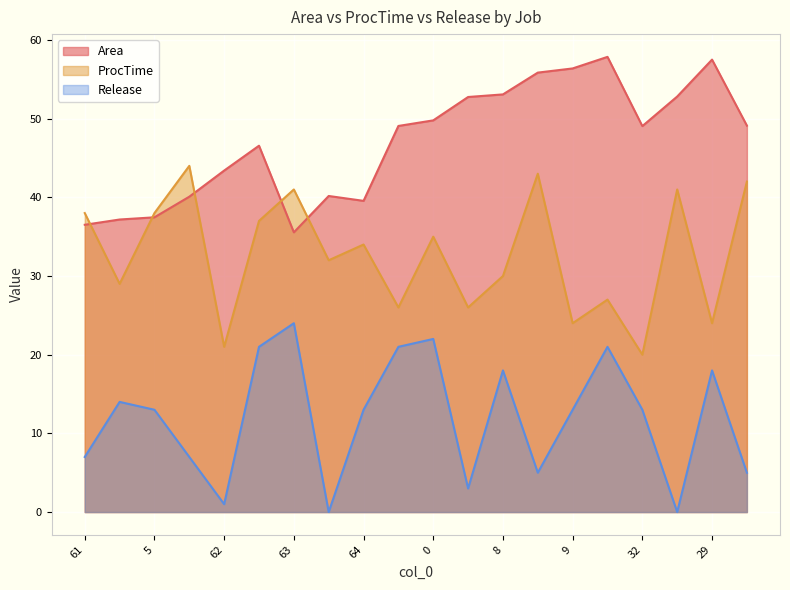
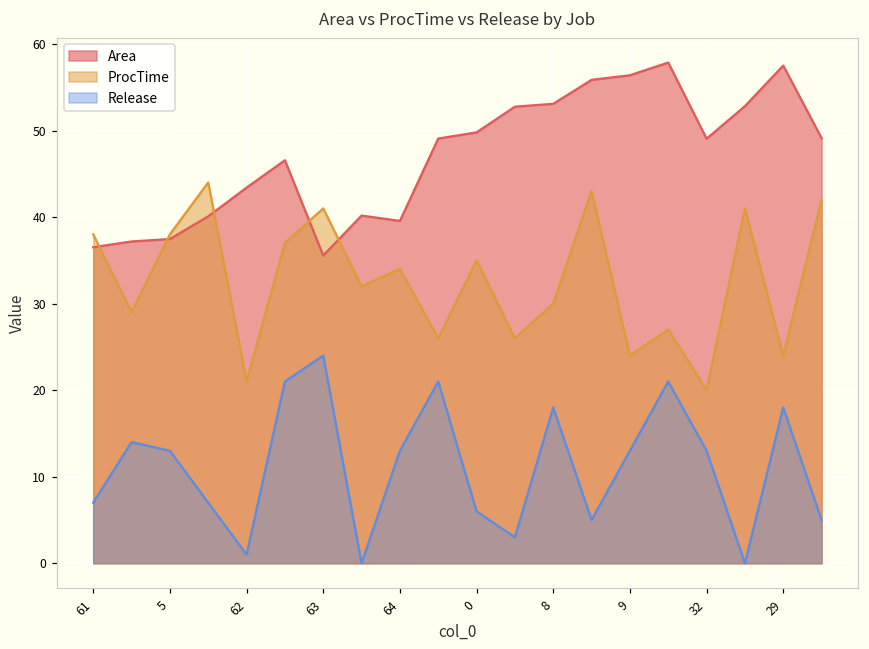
  {
    "Area": {
      "61": 37,
      "62": 43,
      "63": 36,
      "64": 40,
      "0": 50,
      "8": 53,
      "32": 49,
      "29": 58
    },
    "ProcTime": {
      "61": 38,
      "62": 21,
      "63": 41,
      "64": 34,
      "0": 35,
      "8": 30,
      "32": 20,
      "29": 24
    },
    "Release": {
      "61": 7,
      "62": 1,
      "63": 24,
      "64": 13,
-     "0": 22,
+     "0": 6,
      "8": 18,
      "32": 13,
      "29": 18
    }
  }
